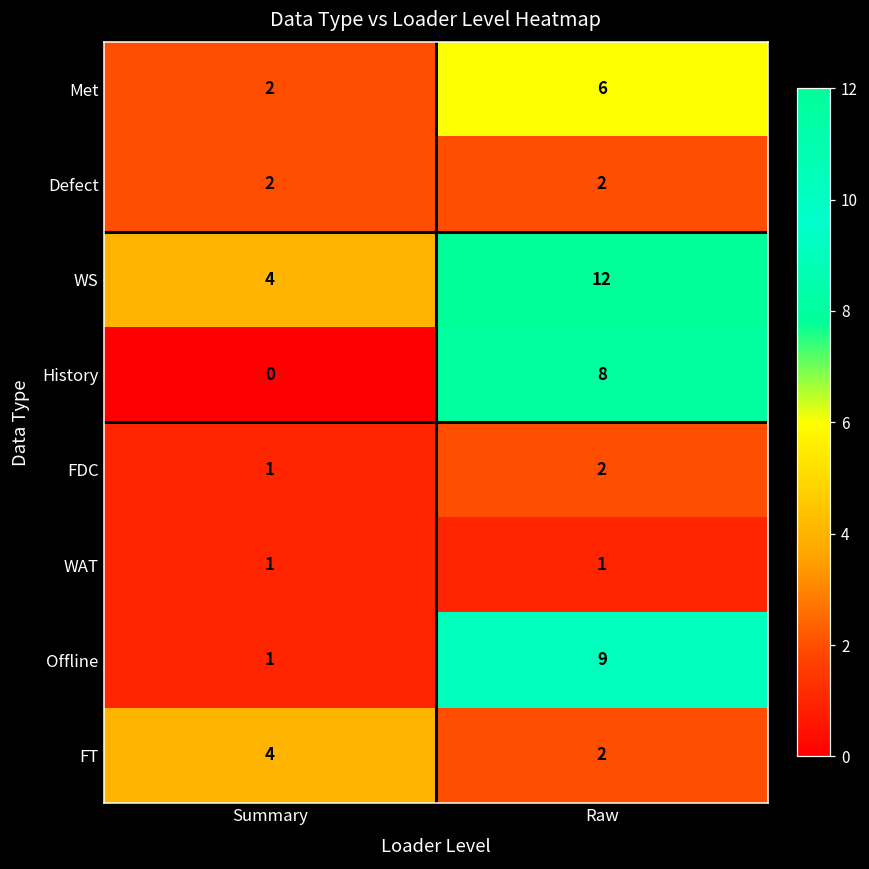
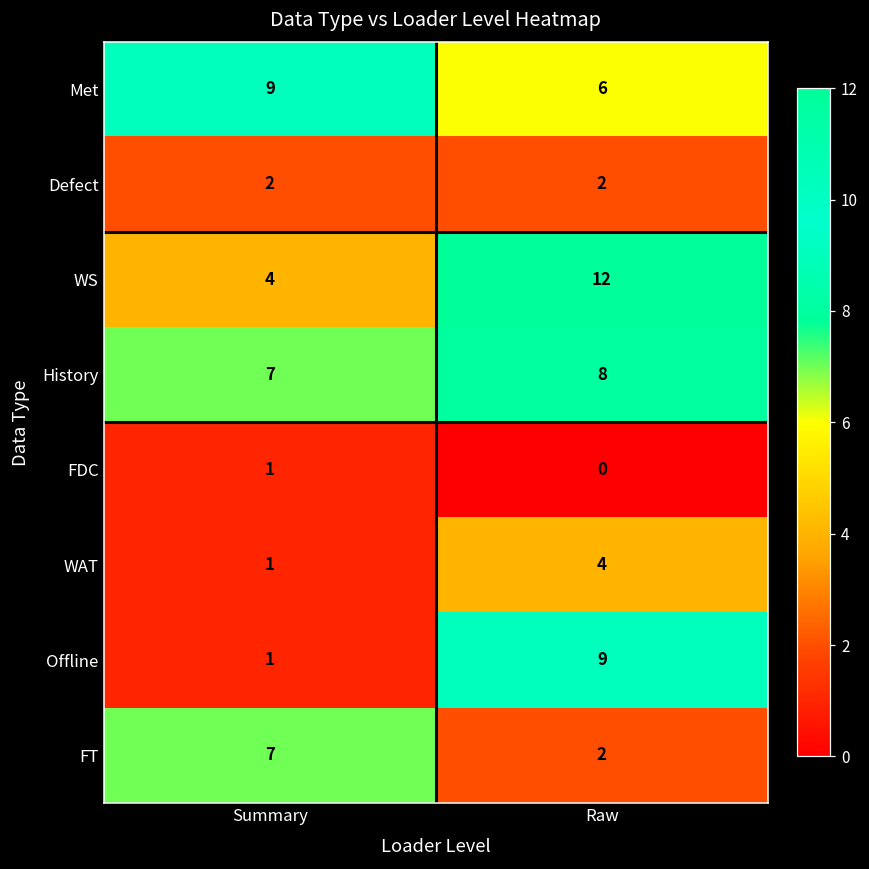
  {
    "Met": {
-     "Summary": 2,
+     "Summary": 9,
      "Raw": 6
    },
    "Defect": {
      "Summary": 2,
      "Raw": 2
    },
    "WS": {
      "Summary": 4,
      "Raw": 12
    },
    "History": {
-     "Summary": 0,
+     "Summary": 7,
      "Raw": 8
    },
    "FDC": {
      "Summary": 1,
-     "Raw": 2
+     "Raw": 0
    },
    "WAT": {
      "Summary": 1,
-     "Raw": 1
+     "Raw": 4
    },
    "Offline": {
      "Summary": 1,
      "Raw": 9
    },
    "FT": {
-     "Summary": 4,
+     "Summary": 7,
      "Raw": 2
    }
  }
